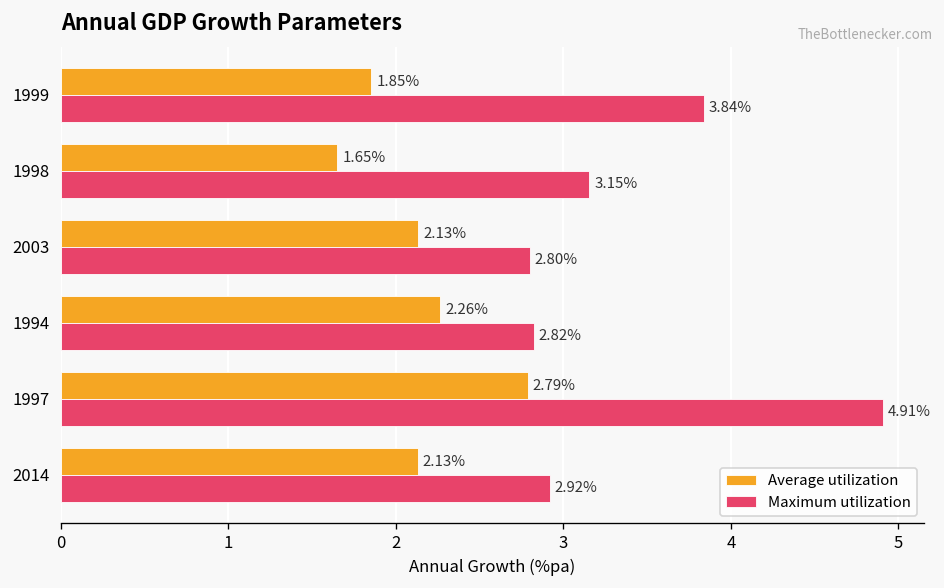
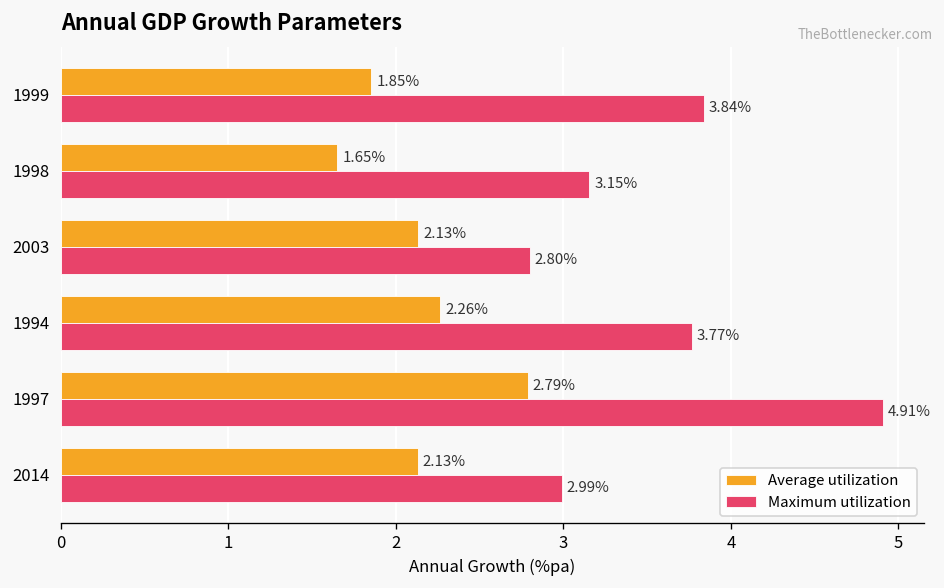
  {
    "Average utilization": {
      "1999": "1.85%",
      "1998": "1.65%",
      "2003": "2.13%",
      "1994": "2.26%",
      "1997": "2.79%",
      "2014": "2.13%"
    },
    "Maximum utilization": {
      "1999": "3.84%",
      "1998": "3.15%",
      "2003": "2.80%",
-     "1994": "2.82%",
+     "1994": "3.77%",
      "1997": "4.91%",
-     "2014": "2.92%"
+     "2014": "2.99%"
    }
  }
